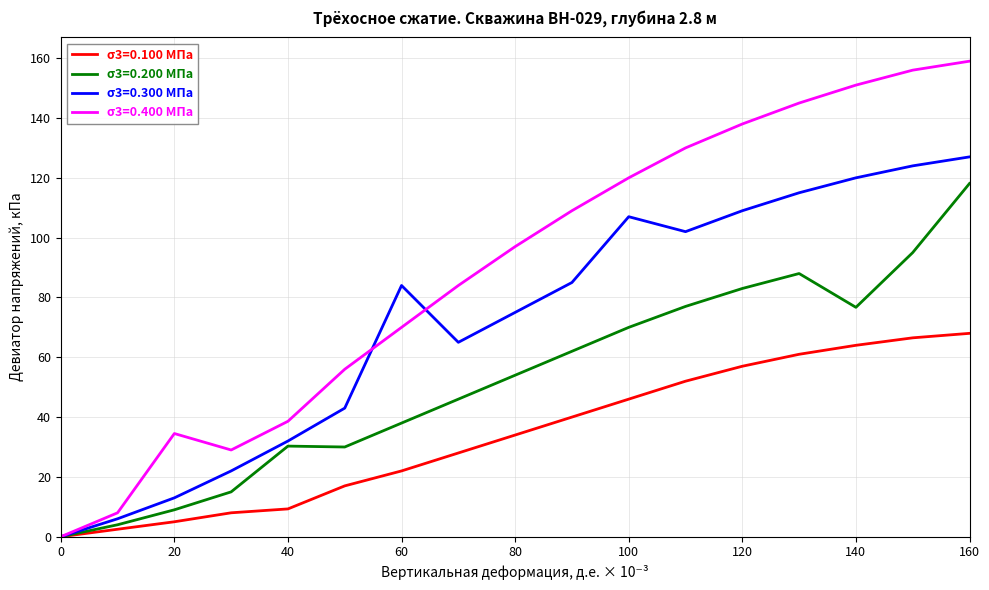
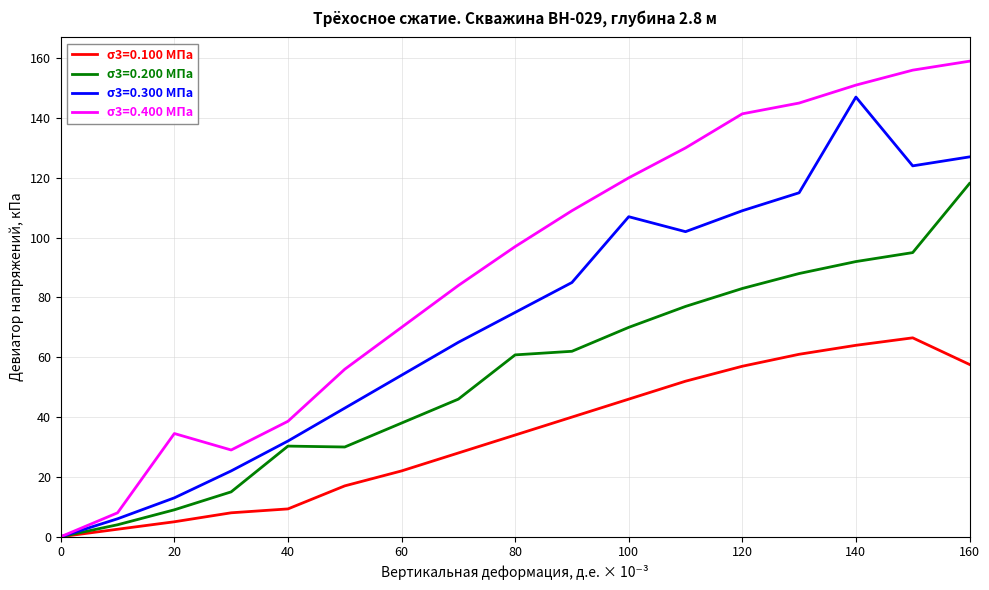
  {
    "σ3=0.100 МПа": {
      "20": 5,
      "40": 9,
      "60": 22,
      "80": 34,
      "100": 46,
      "120": 57,
      "140": 64,
-     "160": 68
+     "160": 58
    },
    "σ3=0.200 МПа": {
      "20": 9,
      "40": 30,
      "60": 38,
-     "80": 54,
+     "80": 61,
      "100": 70,
      "120": 83,
-     "140": 77,
+     "140": 92,
      "160": 118
    },
    "σ3=0.300 МПа": {
      "20": 13,
      "40": 32,
-     "60": 84,
+     "60": 54,
      "80": 75,
      "100": 107,
      "120": 109,
-     "140": 120,
+     "140": 147,
      "160": 127
    },
    "σ3=0.400 МПа": {
      "20": 35,
      "40": 39,
      "60": 70,
      "80": 97,
      "100": 120,
-     "120": 138,
+     "120": 141,
      "140": 151,
      "160": 159
    }
  }
